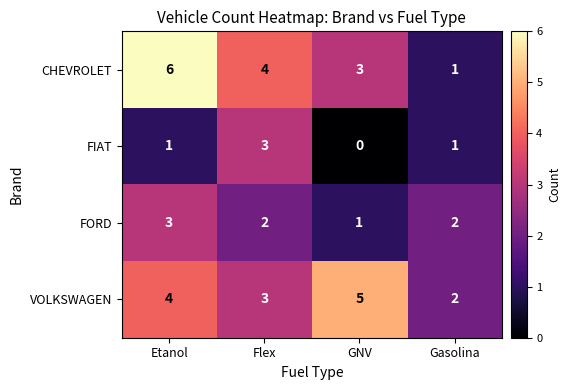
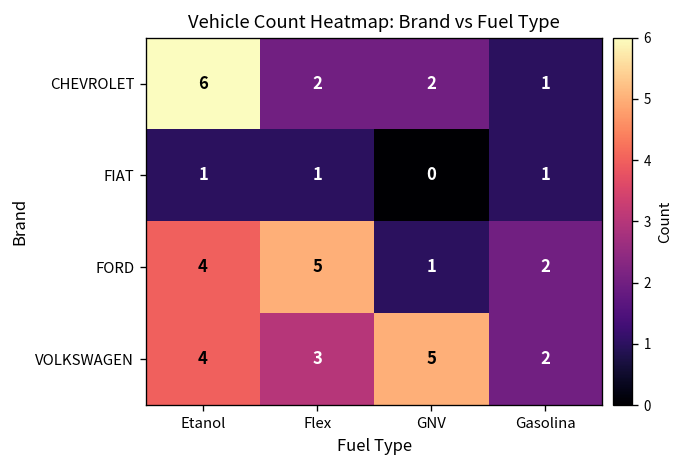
  {
    "CHEVROLET": {
      "Etanol": 6,
-     "Flex": 4,
-     "GNV": 3,
+     "Flex": 2,
+     "GNV": 2,
      "Gasolina": 1
    },
    "FIAT": {
      "Etanol": 1,
-     "Flex": 3,
+     "Flex": 1,
      "GNV": 0,
      "Gasolina": 1
    },
    "FORD": {
-     "Etanol": 3,
-     "Flex": 2,
+     "Etanol": 4,
+     "Flex": 5,
      "GNV": 1,
      "Gasolina": 2
    },
    "VOLKSWAGEN": {
      "Etanol": 4,
      "Flex": 3,
      "GNV": 5,
      "Gasolina": 2
    }
  }
